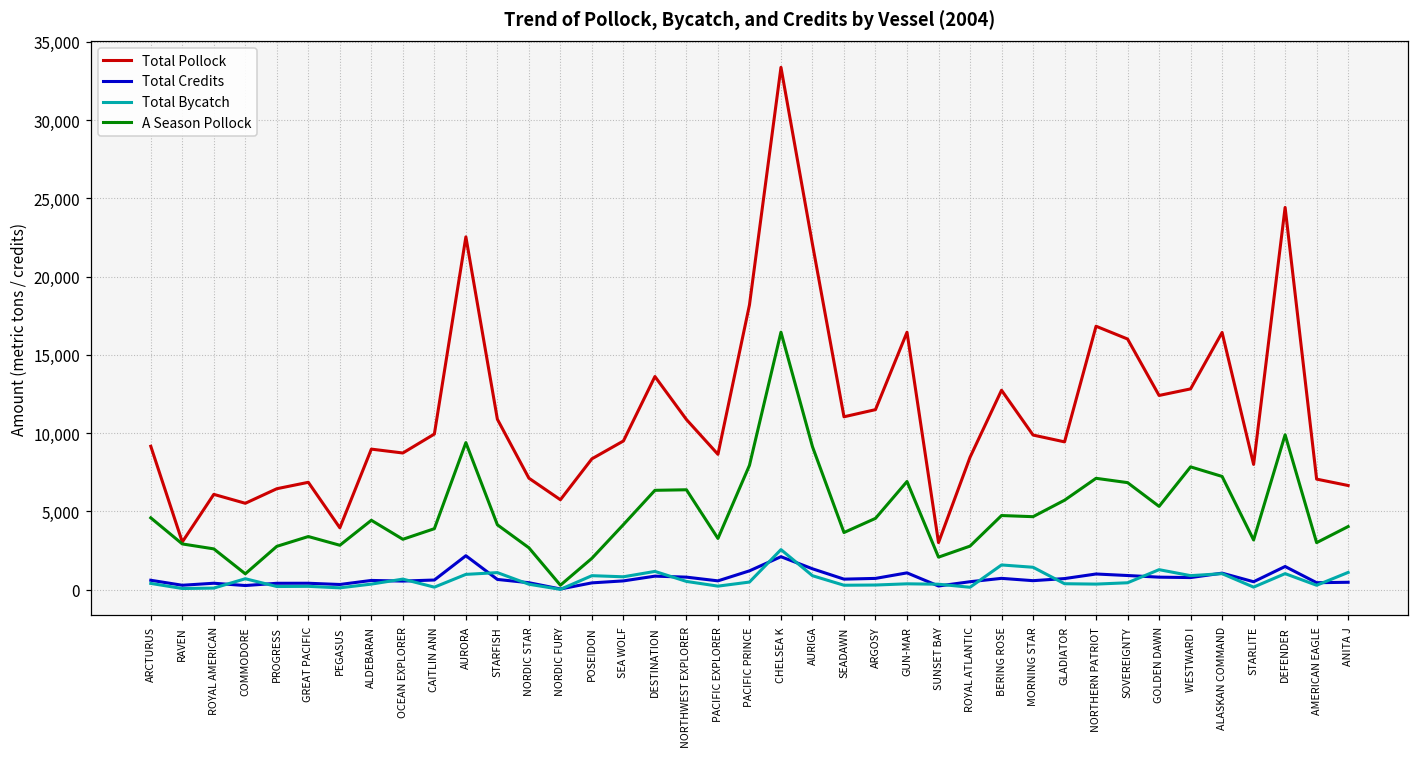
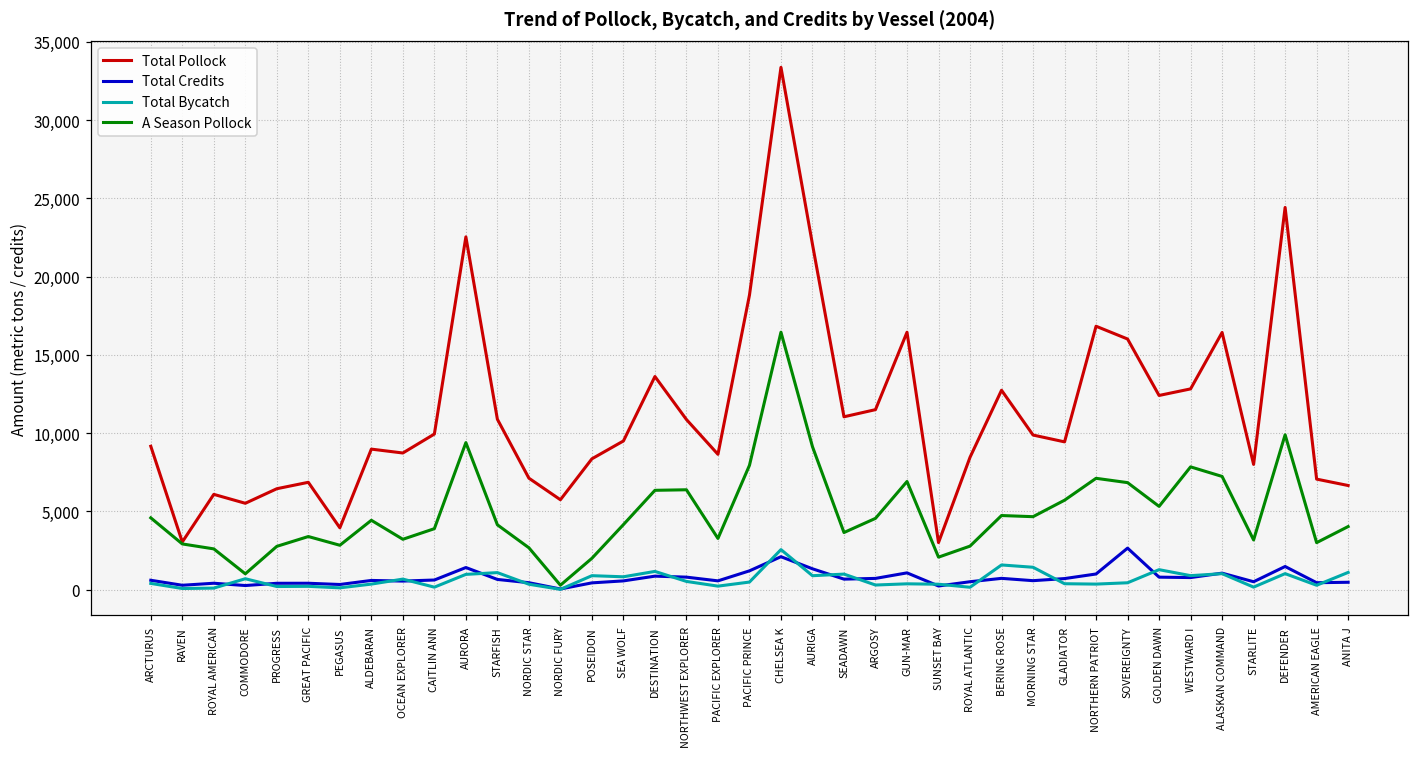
  {
    "Total Pollock": {
      "ARCTURUS": "9,200",
      "ROYAL AMERICAN": "6,100",
      "COMMODORE": "5,500",
      "PROGRESS": "6,400",
      "GREAT PACIFIC": "6,900",
      "PEGASUS": "3,900",
      "ALDEBARAN": "9,000",
      "OCEAN EXPLORER": "8,700",
      "CAITLIN ANN": "9,900",
      "AURORA": "22,500",
      "STARFISH": "10,900",
      "NORDIC STAR": "7,100",
      "NORDIC FURY": "5,700",
      "POSEIDON": "8,400",
      "SEA WOLF": "9,500",
      "DESTINATION": "13,600",
      "NORTHWEST EXPLORER": "10,900",
      "PACIFIC EXPLORER": "8,600",
-     "PACIFIC PRINCE": "18,200",
+     "PACIFIC PRINCE": "18,800",
      "CHELSEA K": "33,400",
      "AURIGA": "22,100",
      "SEADAWN": "11,000",
      "ARGOSY": "11,500",
      "GUN-MAR": "16,400",
      "SUNSET BAY": "3,000",
      "ROYAL ATLANTIC": "8,500",
      "BERING ROSE": "12,700",
      "MORNING STAR": "9,900",
      "GLADIATOR": "9,400",
      "NORTHERN PATRIOT": "16,800",
      "SOVEREIGNTY": "16,000",
      "GOLDEN DAWN": "12,400",
      "WESTWARD I": "12,800",
      "ALASKAN COMMAND": "16,400",
      "STARLITE": "8,000",
      "DEFENDER": "24,400",
      "AMERICAN EAGLE": "7,100",
      "ANITA J": "6,600"
    },
    "Total Credits": {
      "ARCTURUS": "600",
      "RAVEN": "300",
      "ROYAL AMERICAN": "400",
      "COMMODORE": "300",
      "PROGRESS": "400",
      "GREAT PACIFIC": "400",
      "PEGASUS": "300",
      "ALDEBARAN": "600",
      "CAITLIN ANN": "600",
-     "AURORA": "2,200",
+     "AURORA": "1,400",
      "STARFISH": "600",
      "POSEIDON": "400",
      "SEA WOLF": "600",
      "DESTINATION": "900",
      "NORTHWEST EXPLORER": "800",
      "PACIFIC EXPLORER": "600",
      "PACIFIC PRINCE": "1,200",
      "CHELSEA K": "2,100",
      "AURIGA": "1,300",
      "SEADAWN": "700",
      "ARGOSY": "700",
      "GUN-MAR": "1,100",
      "ROYAL ATLANTIC": "500",
      "BERING ROSE": "700",
      "MORNING STAR": "600",
      "GLADIATOR": "700",
      "NORTHERN PATRIOT": "1,000",
-     "SOVEREIGNTY": "900",
+     "SOVEREIGNTY": "2,600",
      "GOLDEN DAWN": "800",
      "STARLITE": "500",
      "DEFENDER": "1,500",
      "ANITA J": "500"
    },
    "Total Bycatch": {
      "ARCTURUS": "400",
      "RAVEN": "100",
      "ROYAL AMERICAN": "100",
      "COMMODORE": "700",
      "PROGRESS": "200",
      "GREAT PACIFIC": "200",
      "PEGASUS": "100",
      "ALDEBARAN": "300",
      "CAITLIN ANN": "200",
      "AURORA": "1,000",
      "STARFISH": "1,100",
      "POSEIDON": "900",
      "SEA WOLF": "800",
      "DESTINATION": "1,200",
      "NORTHWEST EXPLORER": "500",
      "PACIFIC EXPLORER": "200",
      "PACIFIC PRINCE": "500",
      "CHELSEA K": "2,600",
      "AURIGA": "900",
-     "SEADAWN": "300",
+     "SEADAWN": "1,000",
      "ARGOSY": "300",
      "GUN-MAR": "400",
      "ROYAL ATLANTIC": "100",
      "BERING ROSE": "1,600",
      "MORNING STAR": "1,400",
      "GLADIATOR": "400",
      "NORTHERN PATRIOT": "300",
      "SOVEREIGNTY": "400",
      "GOLDEN DAWN": "1,300",
      "STARLITE": "200",
      "DEFENDER": "1,000",
      "ANITA J": "1,100"
    },
    "A Season Pollock": {
      "ARCTURUS": "4,600",
      "ROYAL AMERICAN": "2,600",
      "COMMODORE": "1,000",
      "PROGRESS": "2,800",
      "GREAT PACIFIC": "3,400",
      "PEGASUS": "2,800",
      "ALDEBARAN": "4,400",
      "OCEAN EXPLORER": "3,200",
      "CAITLIN ANN": "3,900",
      "AURORA": "9,400",
      "STARFISH": "4,100",
      "NORDIC STAR": "2,700",
      "NORDIC FURY": "300",
      "POSEIDON": "2,000",
      "SEA WOLF": "4,100",
      "DESTINATION": "6,300",
      "NORTHWEST EXPLORER": "6,400",
      "PACIFIC EXPLORER": "3,300",
      "PACIFIC PRINCE": "7,900",
      "CHELSEA K": "16,400",
      "AURIGA": "9,100",
      "SEADAWN": "3,600",
      "ARGOSY": "4,500",
      "GUN-MAR": "6,900",
      "SUNSET BAY": "2,100",
      "ROYAL ATLANTIC": "2,800",
      "BERING ROSE": "4,700",
      "MORNING STAR": "4,700",
      "GLADIATOR": "5,700",
      "NORTHERN PATRIOT": "7,100",
      "SOVEREIGNTY": "6,800",
      "GOLDEN DAWN": "5,300",
      "WESTWARD I": "7,800",
      "ALASKAN COMMAND": "7,200",
      "STARLITE": "3,200",
      "DEFENDER": "9,900",
      "AMERICAN EAGLE": "3,000",
      "ANITA J": "4,000"
    }
  }
